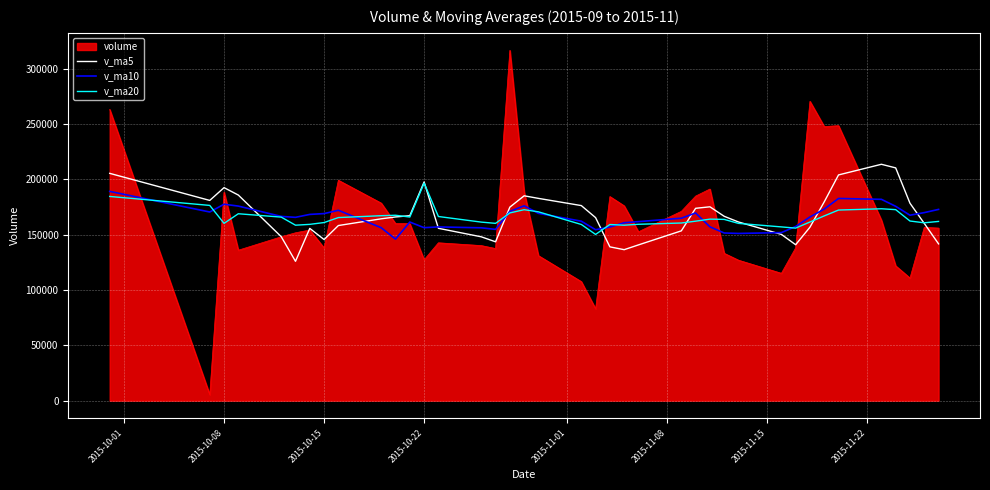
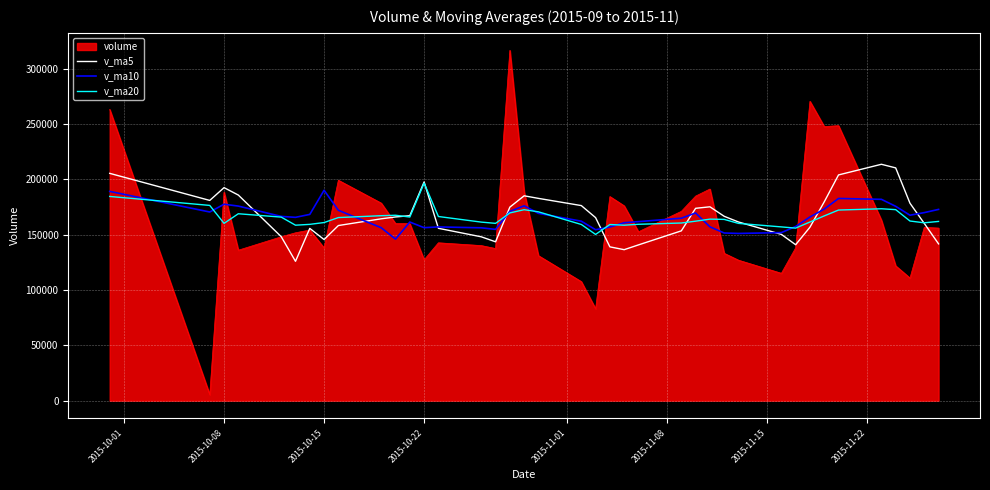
  {
    "volume": {
      "2015-10-08": 188000,
      "2015-10-15": 138000,
      "2015-10-22": 127000
    },
    "v_ma5": {
      "2015-10-08": 192000,
      "2015-10-15": 146000
    },
    "v_ma10": {
      "2015-10-08": 177000,
-     "2015-10-15": 169000,
+     "2015-10-15": 190000,
      "2015-10-22": 156000
    },
    "v_ma20": {
      "2015-10-08": 160000,
      "2015-10-15": 161000
    }
  }
